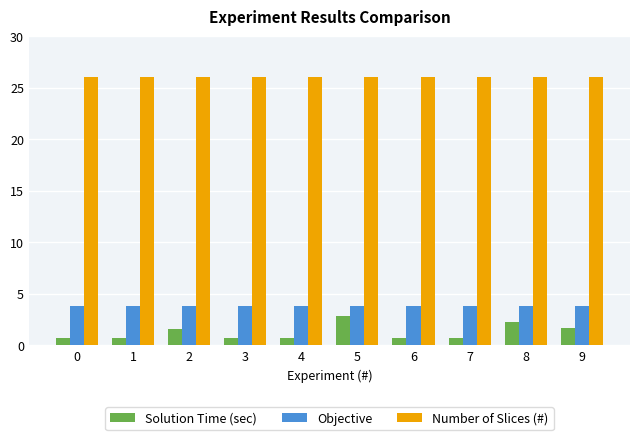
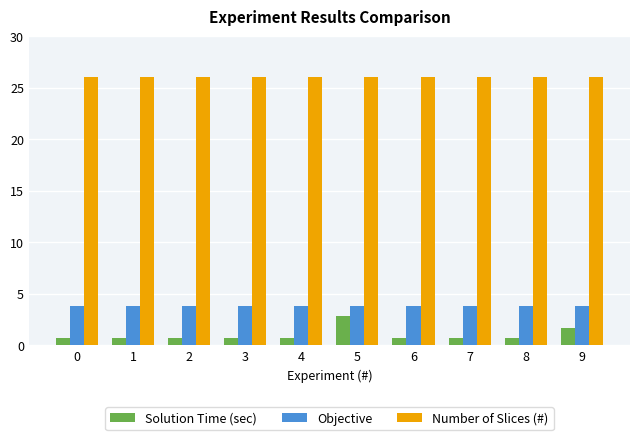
  {
    "Solution Time (sec)": {
      "0": 0.7,
      "1": 0.7,
-     "2": 1.6,
+     "2": 0.7,
      "3": 0.7,
      "4": 0.7,
      "5": 2.9,
      "6": 0.7,
      "7": 0.7,
-     "8": 2.2,
+     "8": 0.7,
      "9": 1.7
    },
    "Objective": {
      "0": 3.8,
      "1": 3.8,
      "2": 3.8,
      "3": 3.8,
      "4": 3.8,
      "5": 3.8,
      "6": 3.8,
      "7": 3.8,
      "8": 3.8,
      "9": 3.8
    },
    "Number of Slices (#)": {
      "0": 26.0,
      "1": 26.0,
      "2": 26.0,
      "3": 26.0,
      "4": 26.0,
      "5": 26.0,
      "6": 26.0,
      "7": 26.0,
      "8": 26.0,
      "9": 26.0
    }
  }
